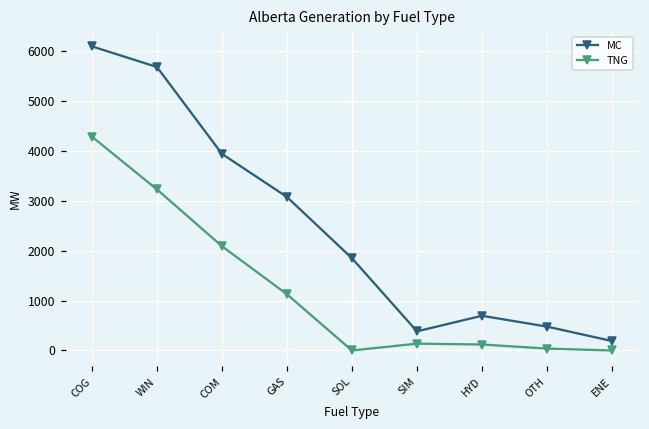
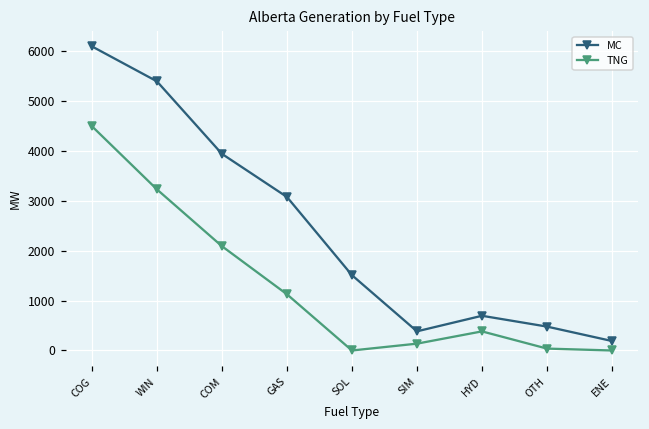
  {
    "MC": {
      "COG": 6100,
-     "WIN": 5700,
+     "WIN": 5400,
      "COM": 3900,
      "GAS": 3100,
-     "SOL": 1900,
+     "SOL": 1500,
      "SIM": 400,
      "HYD": 700,
      "OTH": 500,
      "ENE": 200
    },
    "TNG": {
-     "COG": 4300,
+     "COG": 4500,
      "WIN": 3200,
      "COM": 2100,
      "GAS": 1100,
      "SOL": 0,
      "SIM": 100,
-     "HYD": 100,
+     "HYD": 400,
      "OTH": 0,
      "ENE": 0
    }
  }
